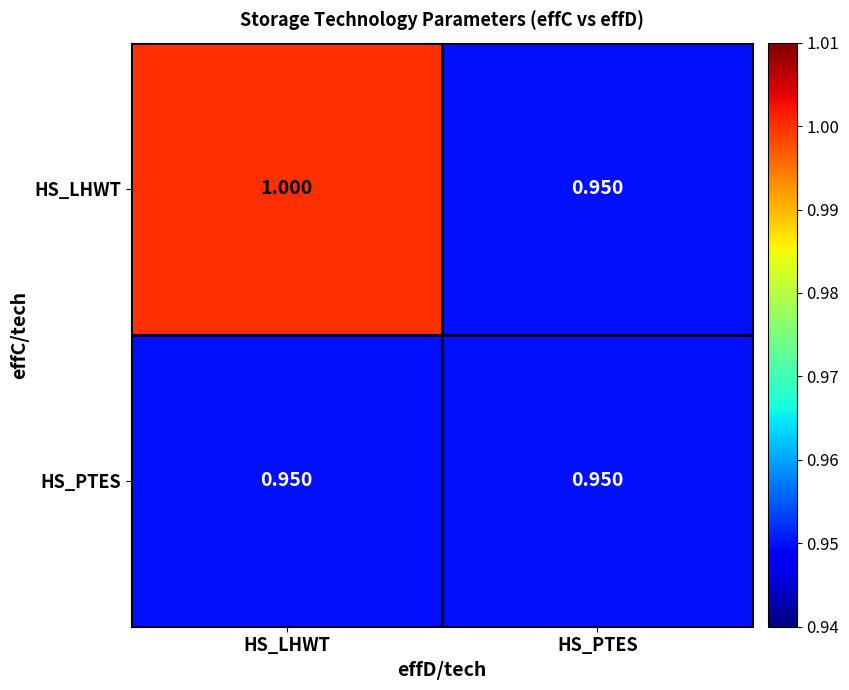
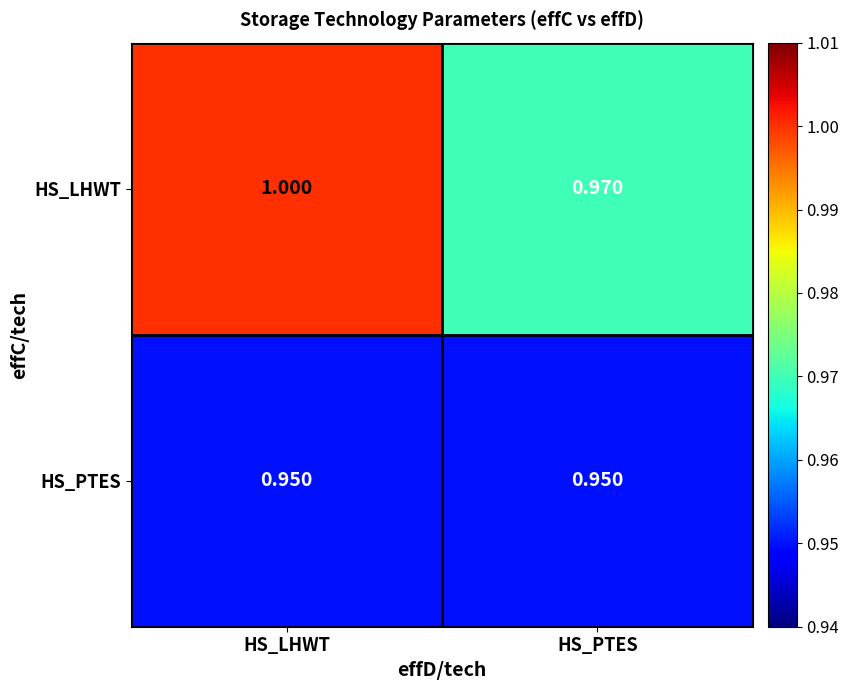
  {
    "HS_LHWT": {
      "HS_LHWT": 1.000,
-     "HS_PTES": 0.950
+     "HS_PTES": 0.970
    },
    "HS_PTES": {
      "HS_LHWT": 0.950,
      "HS_PTES": 0.950
    }
  }
